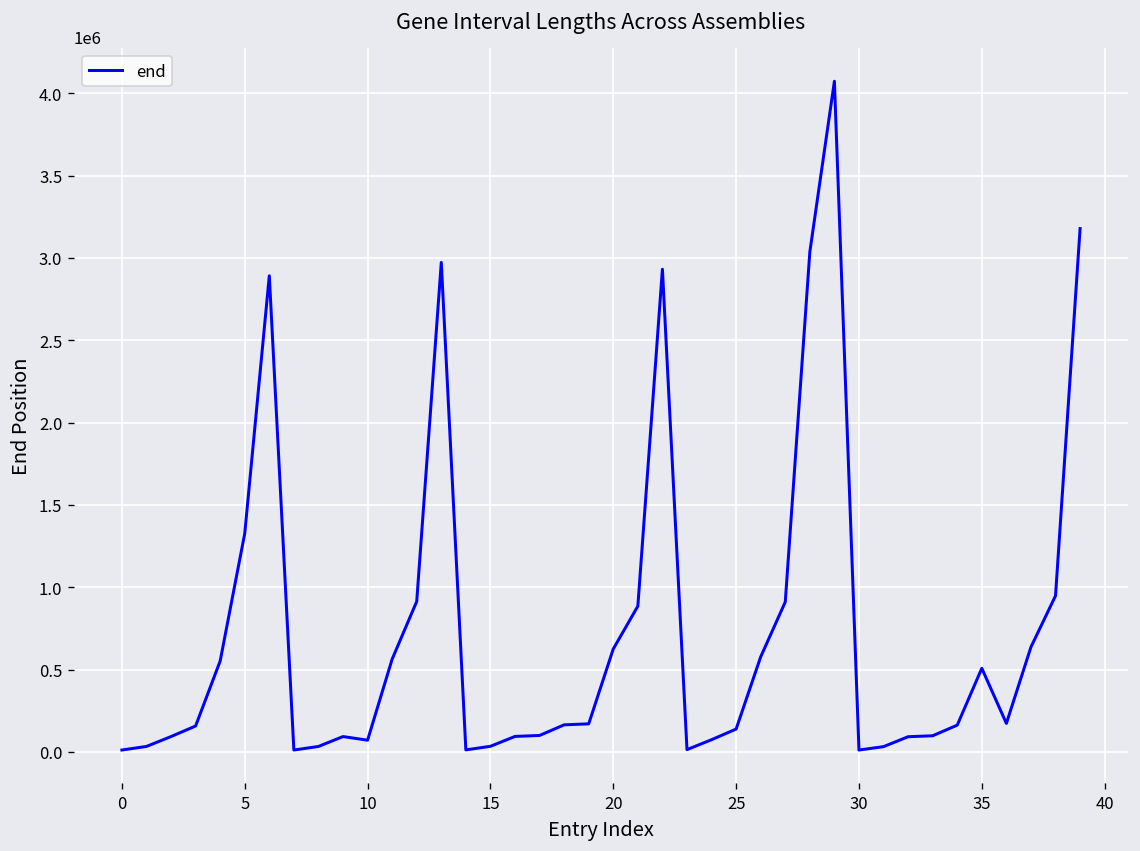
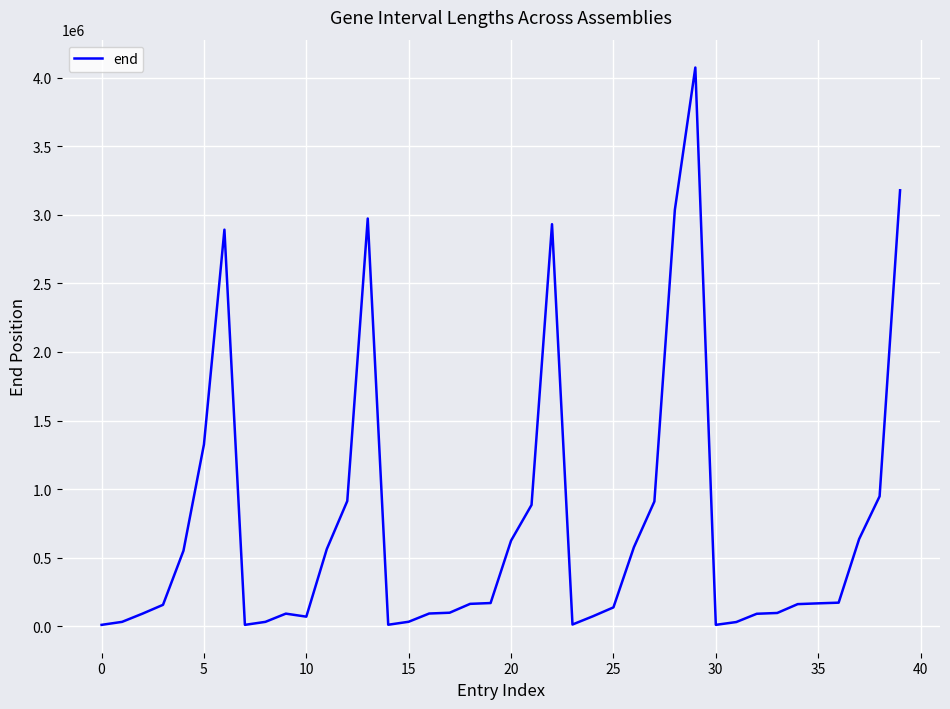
  {
    "0": 10000,
    "5": 1330000,
    "10": 70000,
    "15": 30000,
    "20": 630000,
    "25": 140000,
    "30": 10000,
-   "35": 510000
+   "35": 170000
  }
